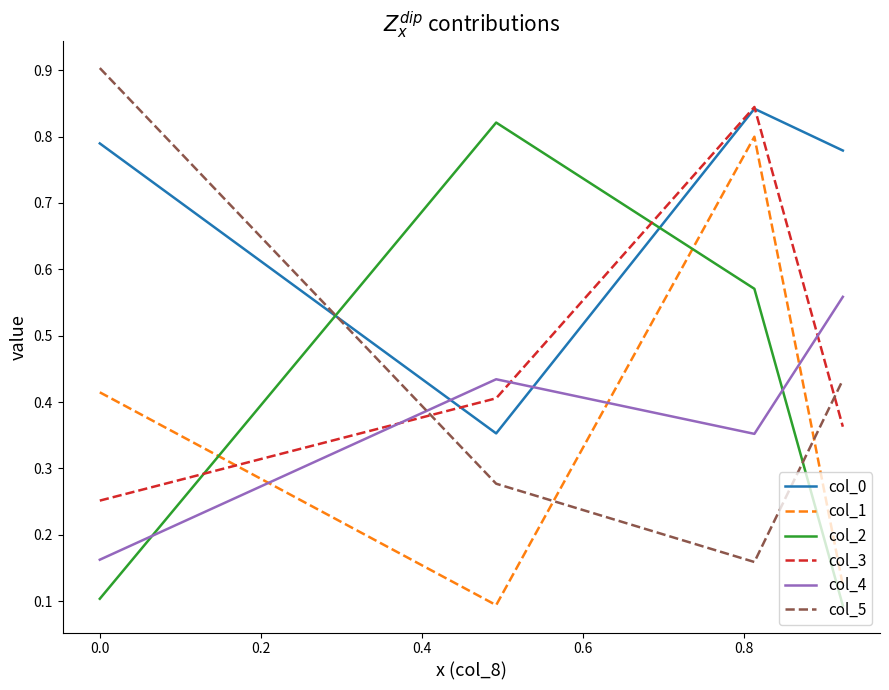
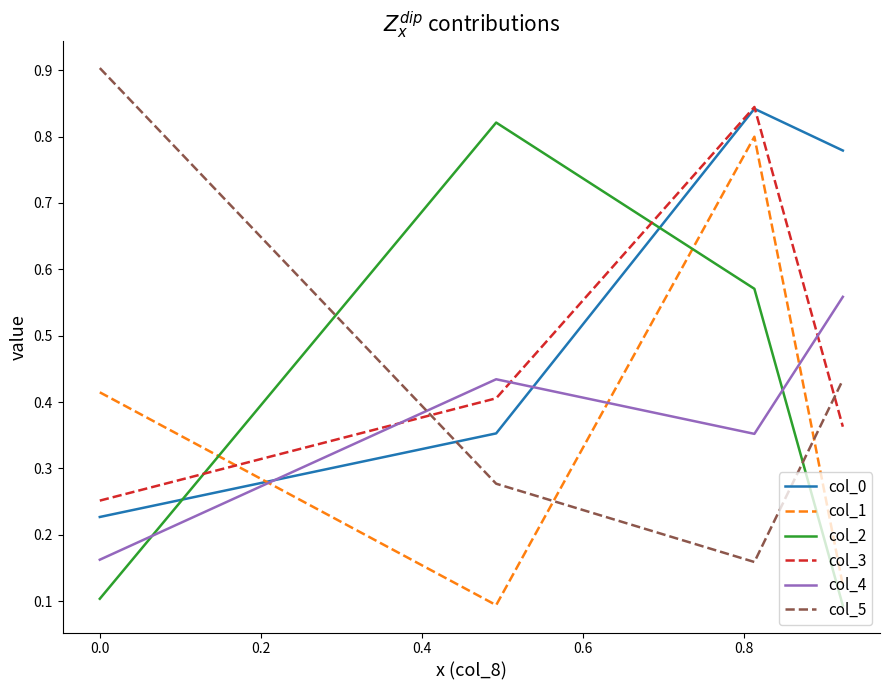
  {
    "col_0": {
-     "0.0": 0.79
+     "0.0": 0.23
    },
    "col_1": {
      "0.0": 0.41
    },
    "col_2": {
      "0.0": 0.10
    },
    "col_3": {
      "0.0": 0.25
    },
    "col_4": {
      "0.0": 0.16
    },
    "col_5": {
      "0.0": 0.90
    }
  }
